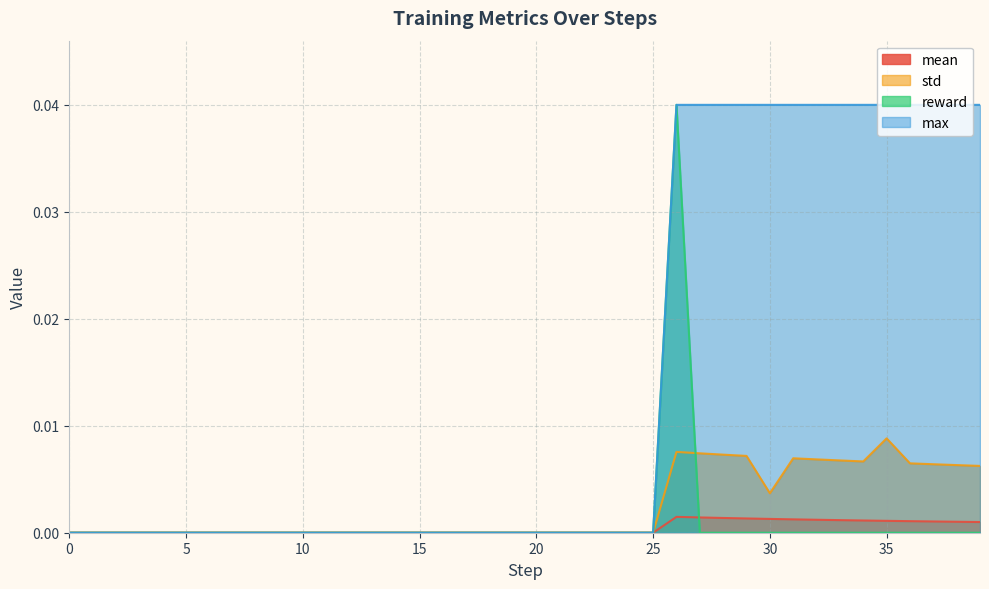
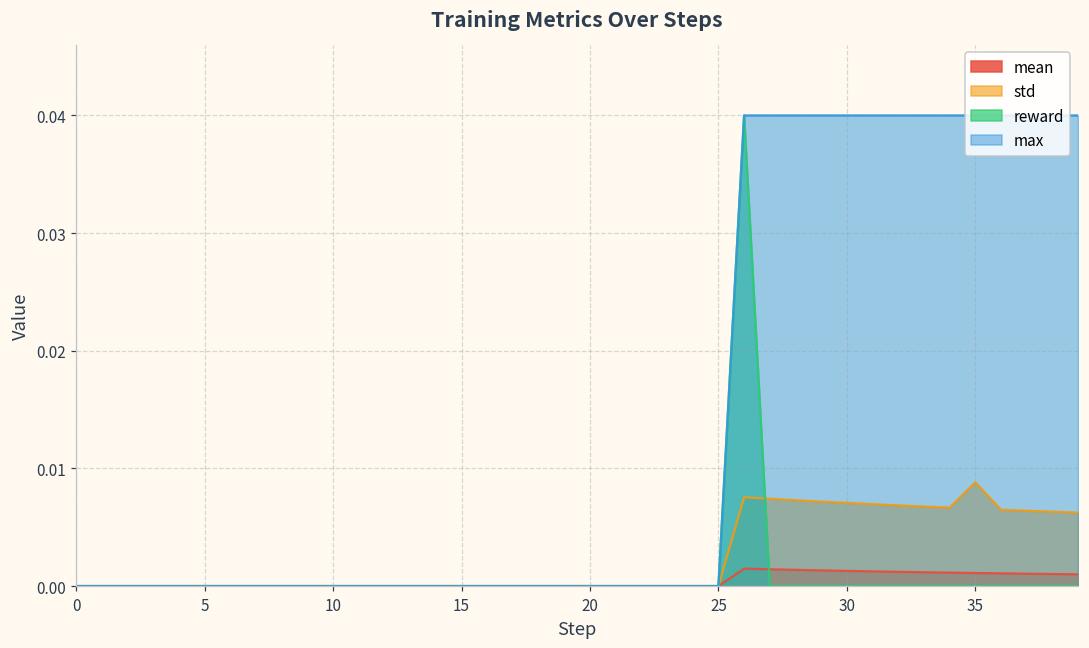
  {
    "mean": {
      "30": 0.0013,
      "35": 0.0011
    },
    "std": {
-     "30": 0.0037,
+     "30": 0.0071,
      "35": 0.0088
    },
    "reward": {
      "30": 0.0000,
      "35": 0.0000
    },
    "max": {
      "30": 0.0400
    }
  }
